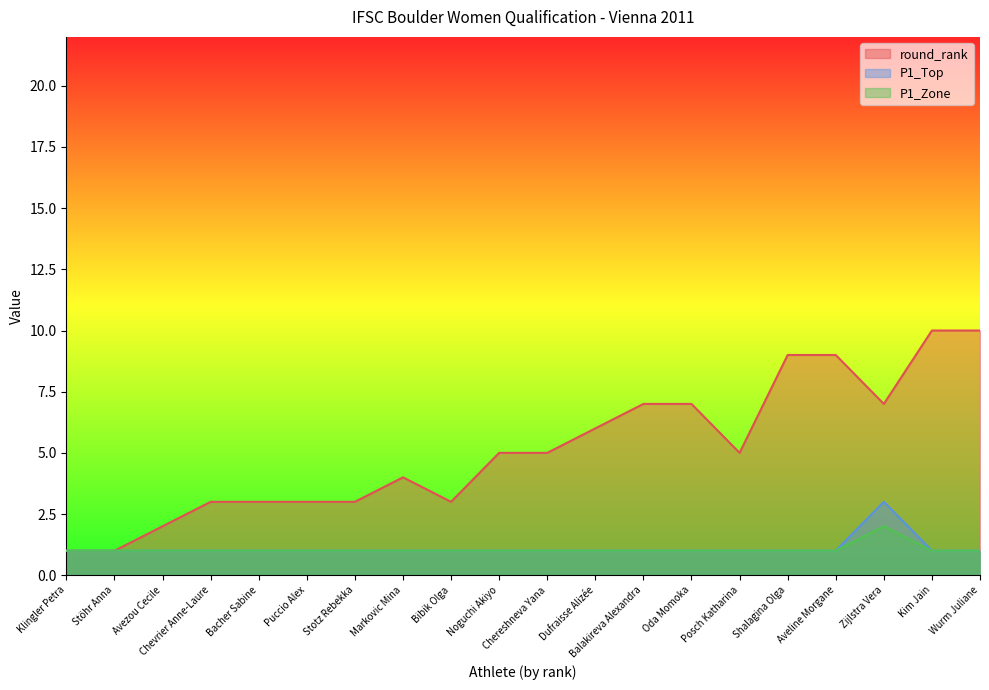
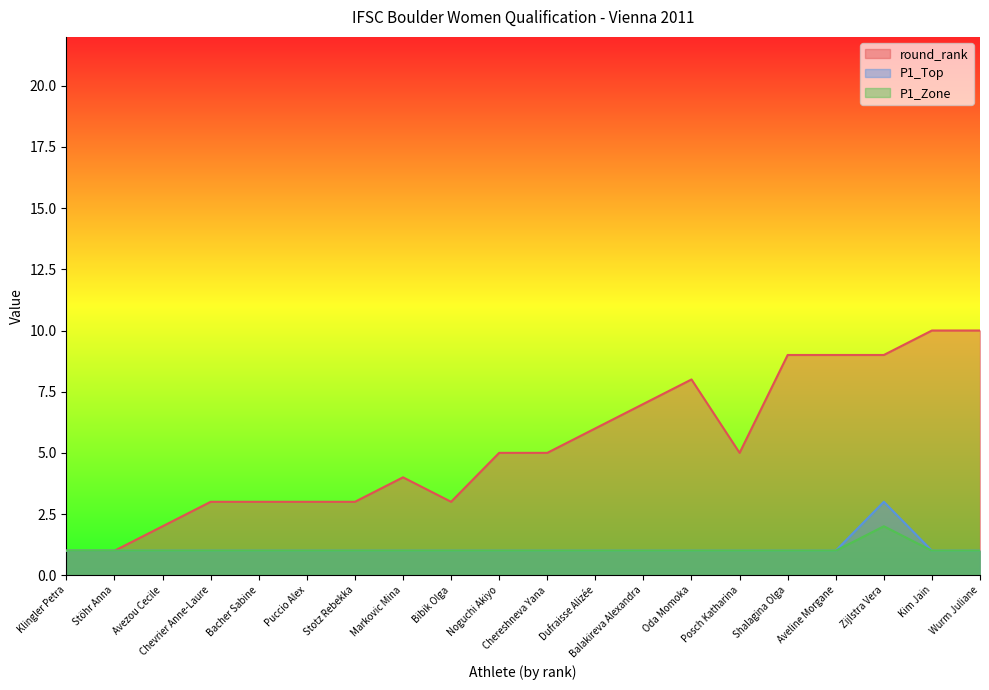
  {
    "round_rank": {
      "Avezou Cecile": 2,
      "Chevrier Anne-Laure": 3,
      "Bacher Sabine": 3,
      "Puccio Alex": 3,
      "Stotz Rebekka": 3,
      "Markovic Mina": 4,
      "Bibik Olga": 3,
      "Noguchi Akiyo": 5,
      "Chereshneva Yana": 5,
      "Dufraisse Alizée": 6,
      "Balakireva Alexandra": 7,
-     "Oda Momoka": 7,
+     "Oda Momoka": 8,
      "Posch Katharina": 5,
      "Shalagina Olga": 9,
      "Aveline Morgane": 9,
-     "Zijlstra Vera": 7,
+     "Zijlstra Vera": 9,
      "Kim Jain": 10,
      "Wurm Juliane": 10
    },
    "P1_Top": {
      "Zijlstra Vera": 3
    },
    "P1_Zone": {
      "Zijlstra Vera": 2
    }
  }
